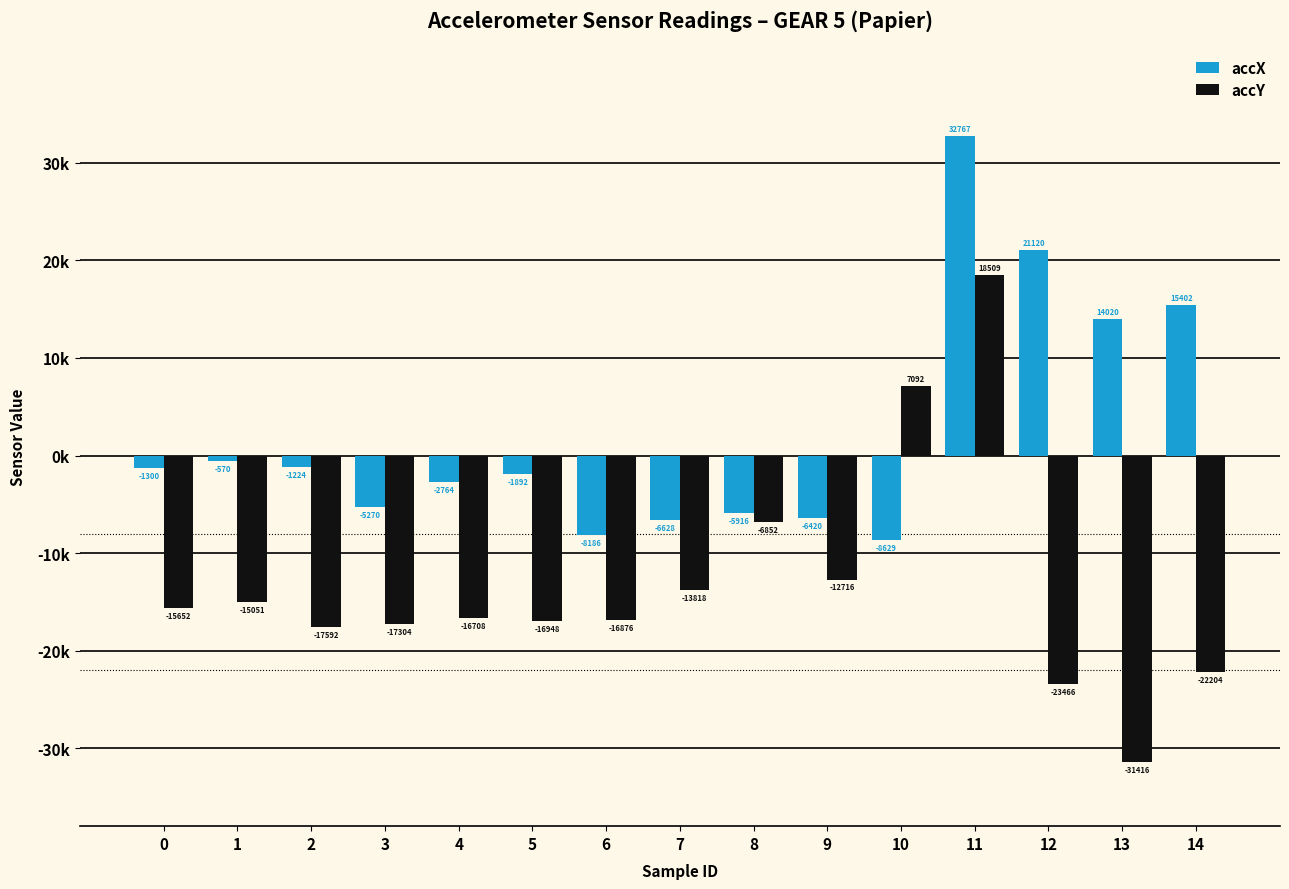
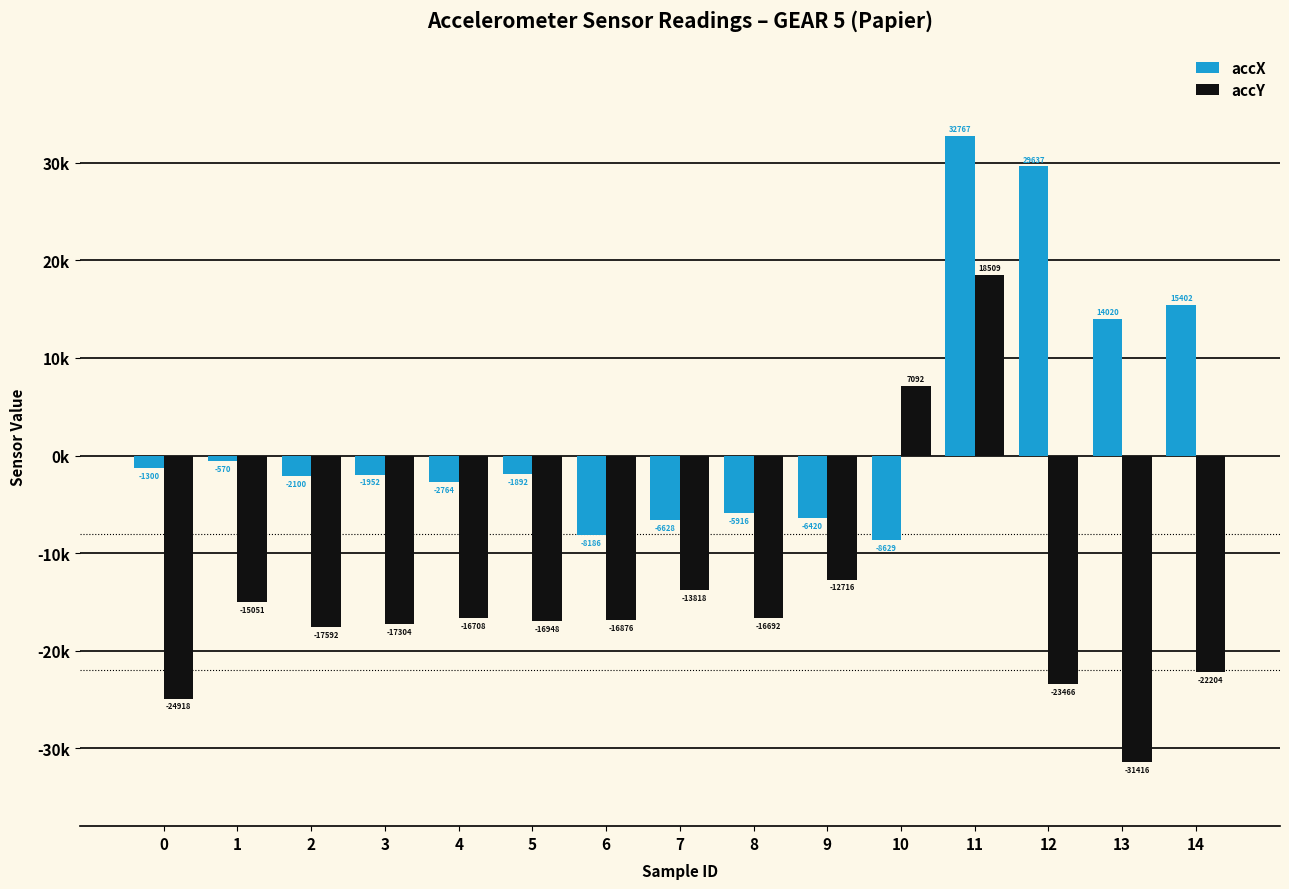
  {
    "accX": {
      "0": -1300,
      "1": -570,
-     "2": -1224,
-     "3": -5270,
+     "2": -2100,
+     "3": -1952,
      "4": -2764,
      "5": -1892,
      "6": -8186,
      "7": -6628,
      "8": -5916,
      "9": -6420,
      "10": -8629,
      "11": 32767,
-     "12": 21120,
+     "12": 29637,
      "13": 14020,
      "14": 15402
    },
    "accY": {
-     "0": -15652,
+     "0": -24918,
      "1": -15051,
      "2": -17592,
      "3": -17304,
      "4": -16708,
      "5": -16948,
      "6": -16876,
      "7": -13818,
-     "8": -6852,
+     "8": -16692,
      "9": -12716,
      "10": 7092,
      "11": 18509,
      "12": -23466,
      "13": -31416,
      "14": -22204
    }
  }
